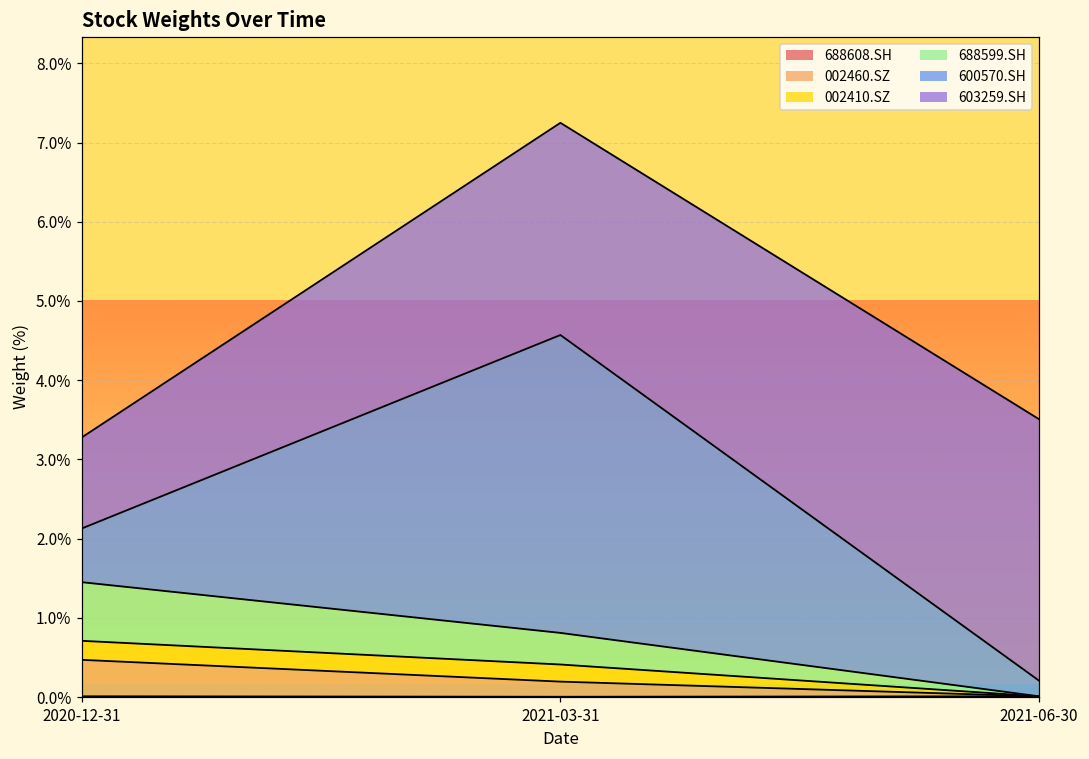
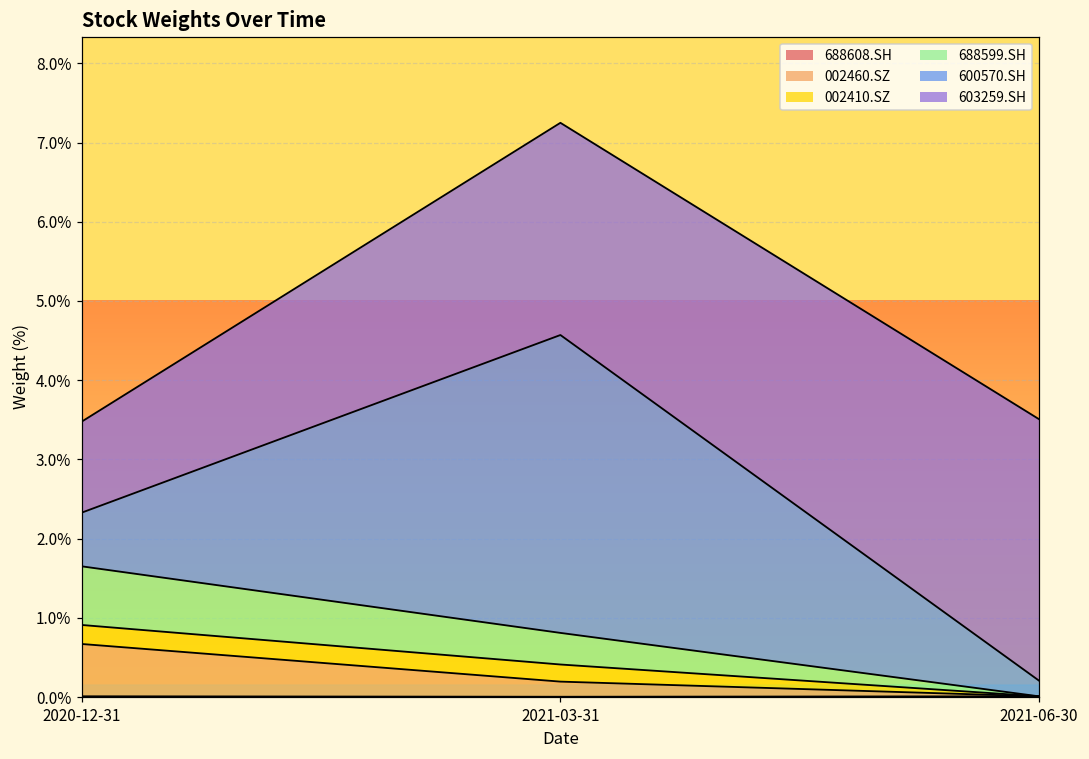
  {
    "002460.SZ": {
-     "2020-12-31": "0.5%",
+     "2020-12-31": "0.7%",
      "2021-03-31": "0.2%"
    },
    "002410.SZ": {
      "2020-12-31": "0.2%",
      "2021-03-31": "0.2%"
    },
    "688599.SH": {
      "2020-12-31": "0.7%",
      "2021-03-31": "0.4%"
    },
    "600570.SH": {
      "2020-12-31": "0.7%",
      "2021-03-31": "3.8%",
      "2021-06-30": "0.2%"
    },
    "603259.SH": {
      "2020-12-31": "1.2%",
      "2021-03-31": "2.7%",
      "2021-06-30": "3.3%"
    }
  }
